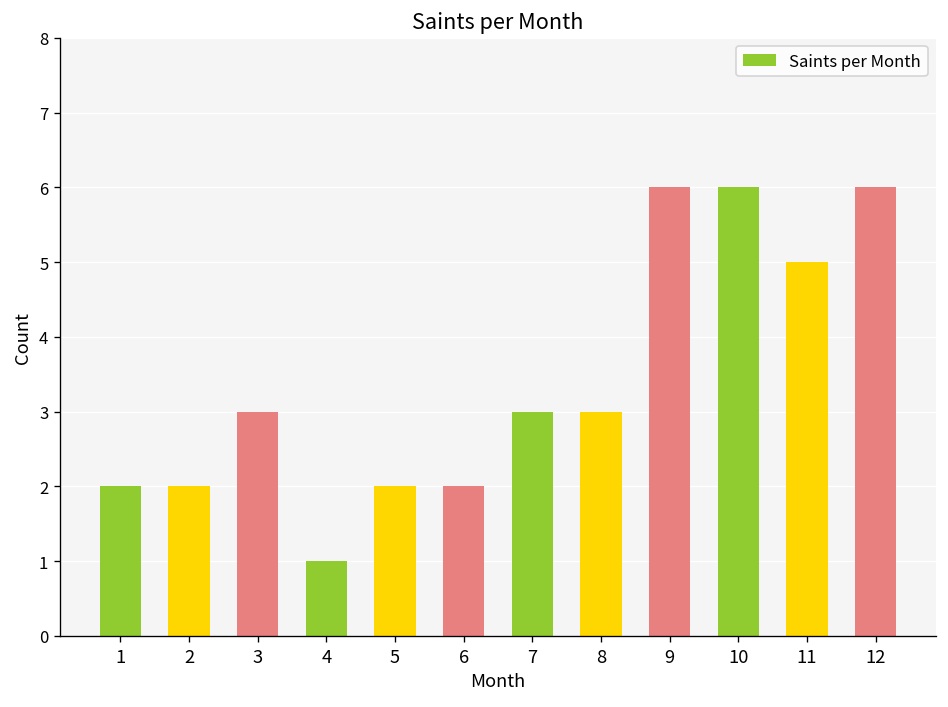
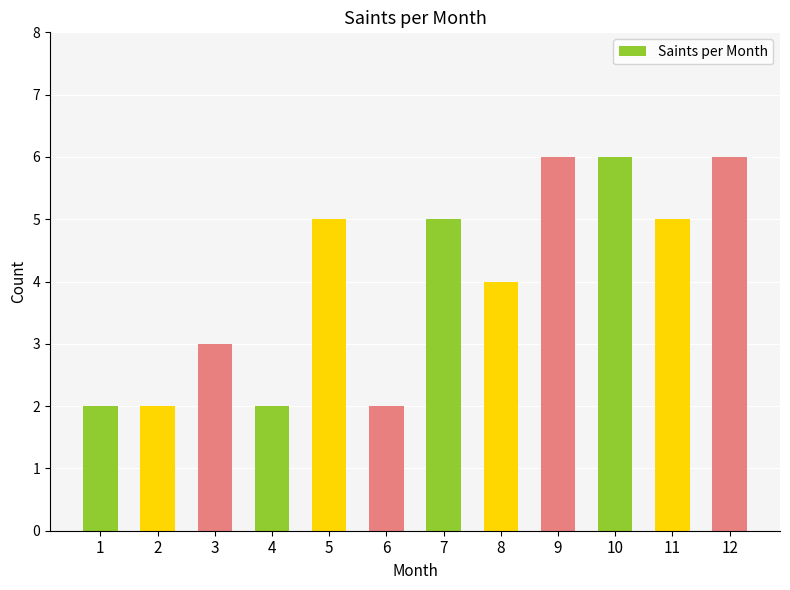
  {
    "1": 2,
    "2": 2,
    "3": 3,
-   "4": 1,
-   "5": 2,
+   "4": 2,
+   "5": 5,
    "6": 2,
-   "7": 3,
-   "8": 3,
+   "7": 5,
+   "8": 4,
    "9": 6,
    "10": 6,
    "11": 5,
    "12": 6
  }
